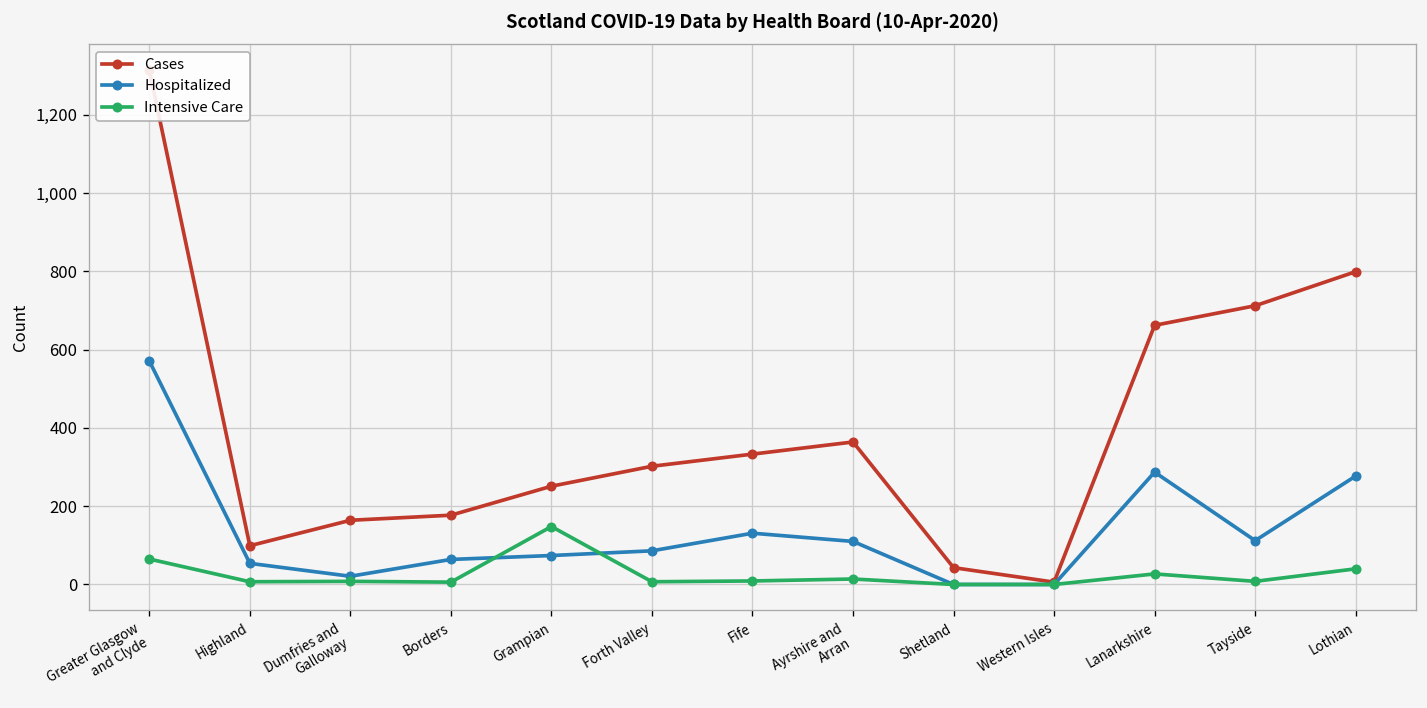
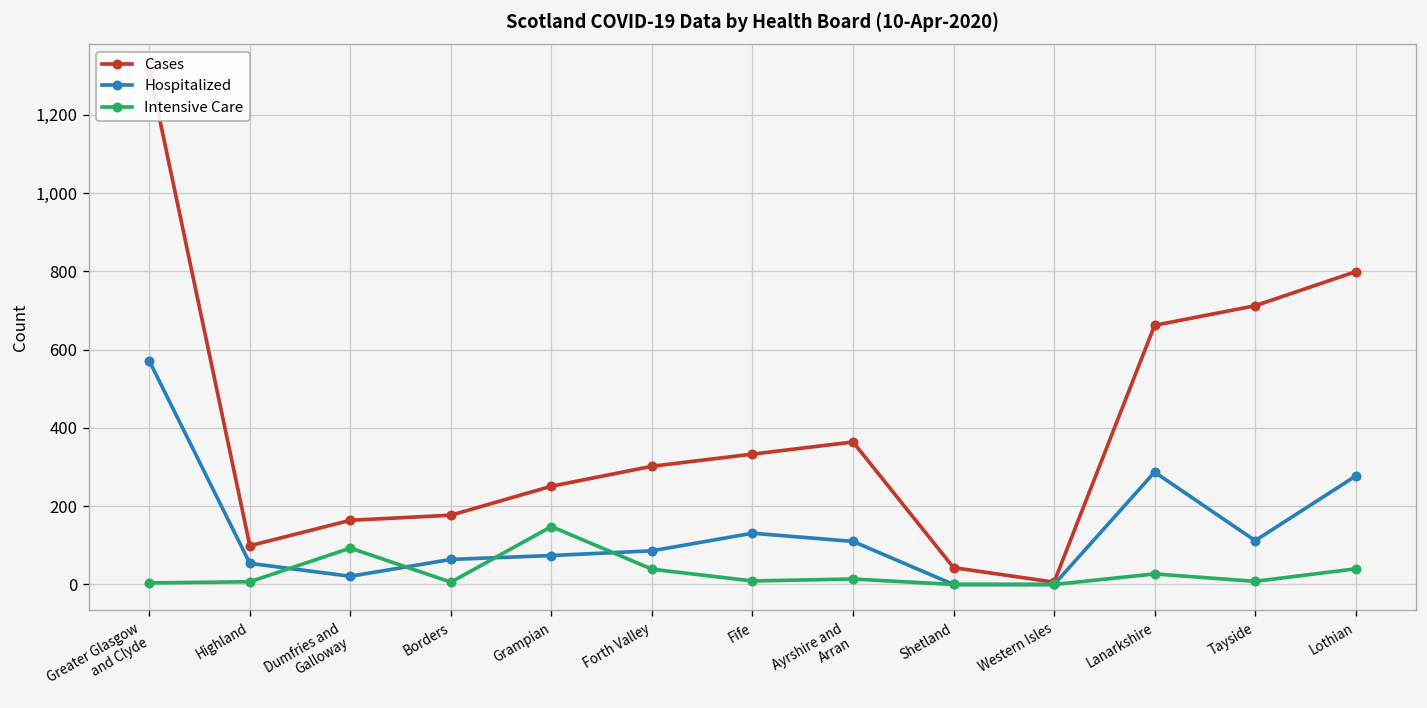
  {
    "Cases": {
      "Highland": 100,
      "Dumfries and Galloway": 160,
      "Borders": 180,
      "Grampian": 250,
      "Forth Valley": 300,
      "Fife": 330,
      "Ayrshire and Arran": 360,
      "Shetland": 40,
      "Lanarkshire": 660,
      "Tayside": 710,
      "Lothian": 800
    },
    "Hospitalized": {
      "Greater Glasgow and Clyde": 570,
      "Highland": 50,
      "Dumfries and Galloway": 20,
      "Borders": 60,
      "Grampian": 70,
      "Forth Valley": 90,
      "Fife": 130,
      "Ayrshire and Arran": 110,
      "Lanarkshire": 290,
      "Tayside": 110,
      "Lothian": 280
    },
    "Intensive Care": {
-     "Greater Glasgow and Clyde": 70,
+     "Greater Glasgow and Clyde": 0,
      "Highland": 10,
-     "Dumfries and Galloway": 10,
+     "Dumfries and Galloway": 90,
      "Borders": 10,
      "Grampian": 150,
-     "Forth Valley": 10,
+     "Forth Valley": 40,
      "Fife": 10,
      "Ayrshire and Arran": 10,
      "Lanarkshire": 30,
      "Tayside": 10,
      "Lothian": 40
    }
  }
